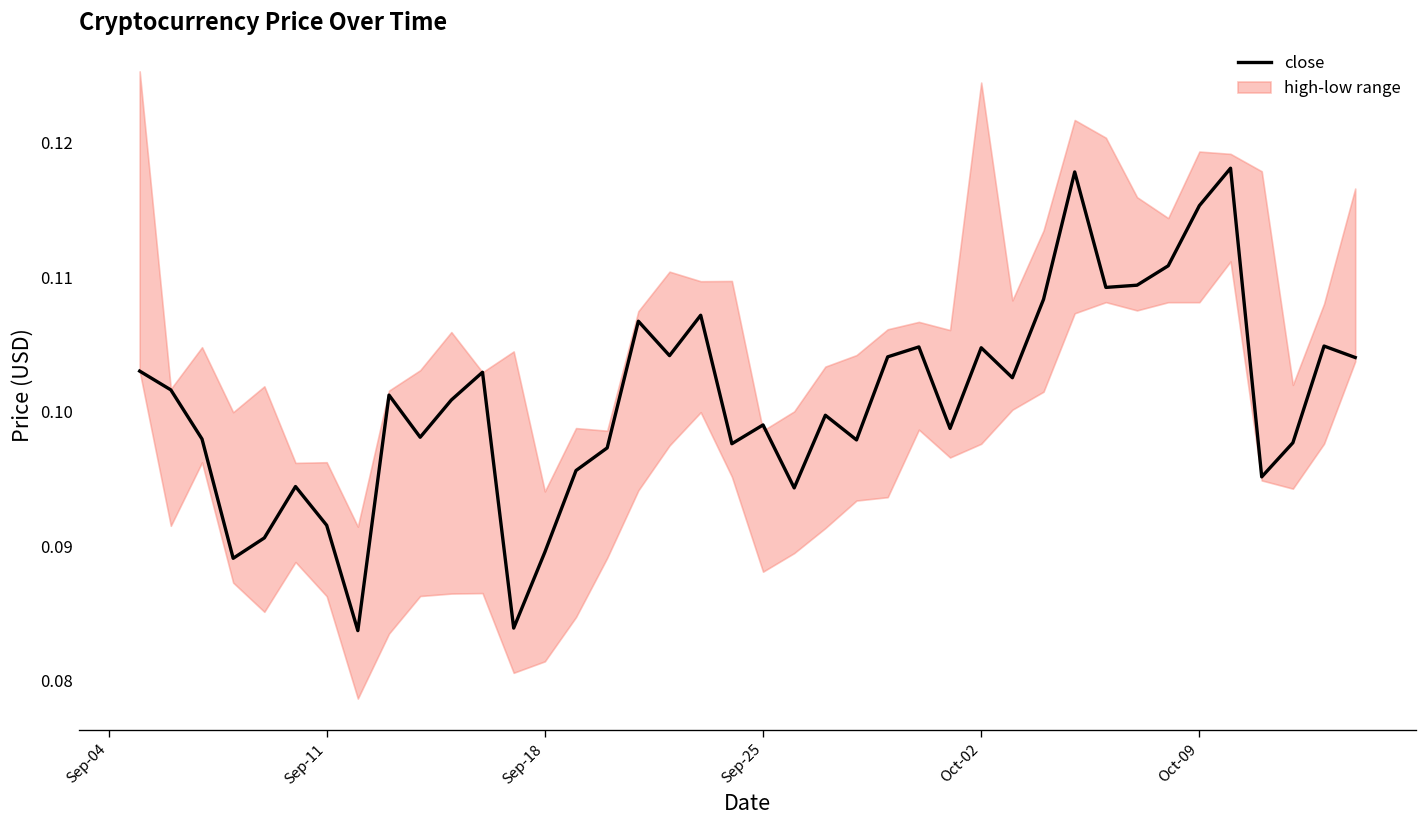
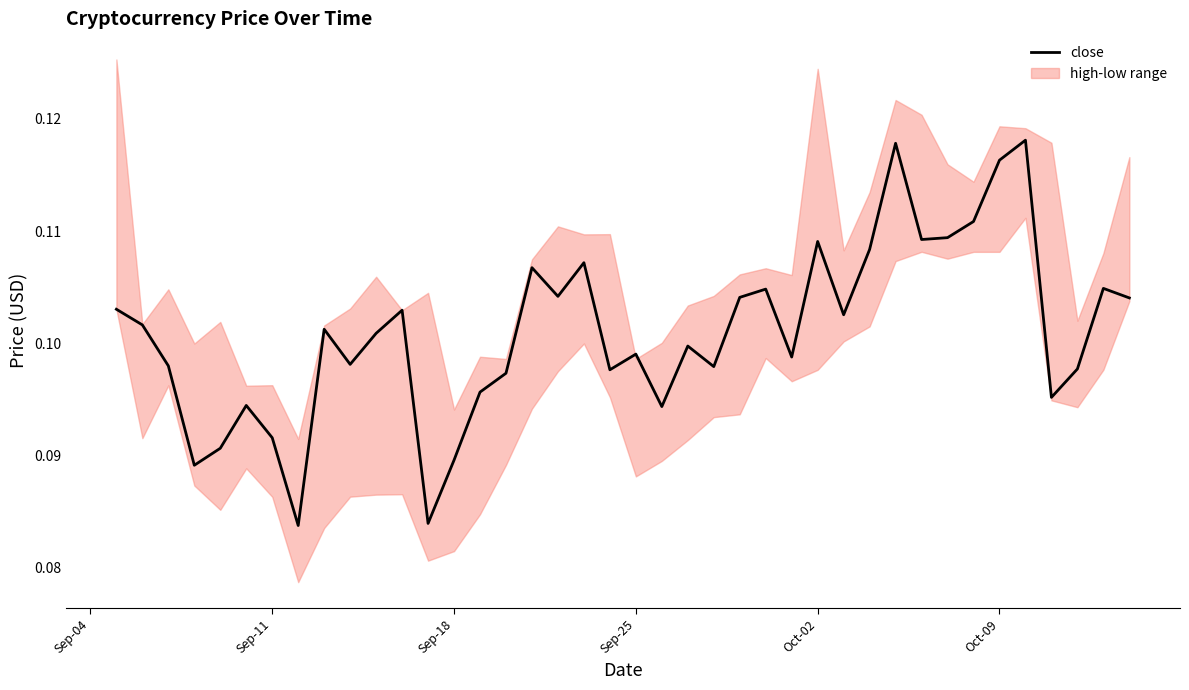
  {
    "close": {
      "Sep-11": 0.0916,
      "Sep-18": 0.0896,
      "Sep-25": 0.0990,
-     "Oct-02": 0.1048,
-     "Oct-09": 0.1153
+     "Oct-02": 0.1091,
+     "Oct-09": 0.1163
    }
  }
